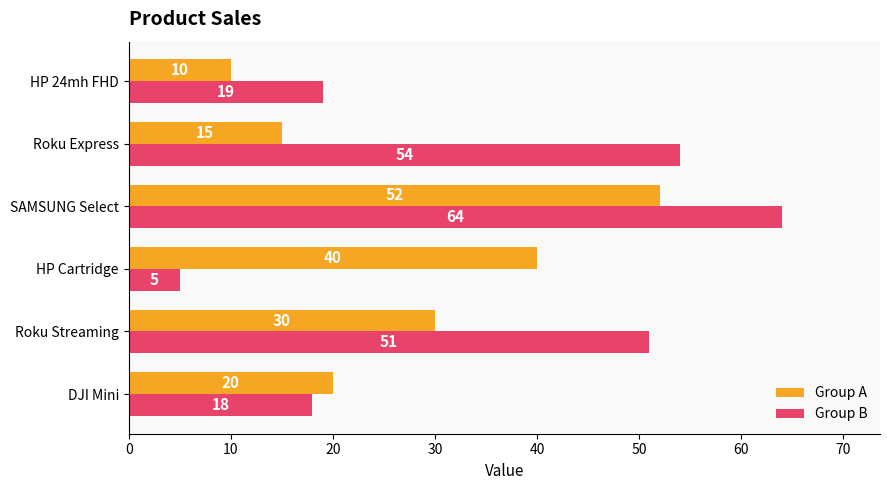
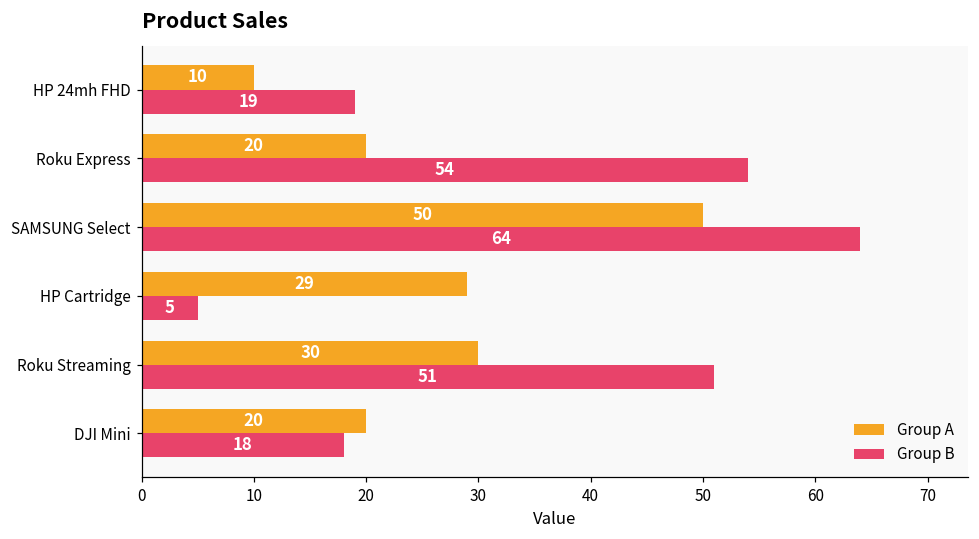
  {
    "Group A": {
      "HP 24mh FHD": 10,
-     "Roku Express": 15,
-     "SAMSUNG Select": 52,
-     "HP Cartridge": 40,
+     "Roku Express": 20,
+     "SAMSUNG Select": 50,
+     "HP Cartridge": 29,
      "Roku Streaming": 30,
      "DJI Mini": 20
    },
    "Group B": {
      "HP 24mh FHD": 19,
      "Roku Express": 54,
      "SAMSUNG Select": 64,
      "HP Cartridge": 5,
      "Roku Streaming": 51,
      "DJI Mini": 18
    }
  }
